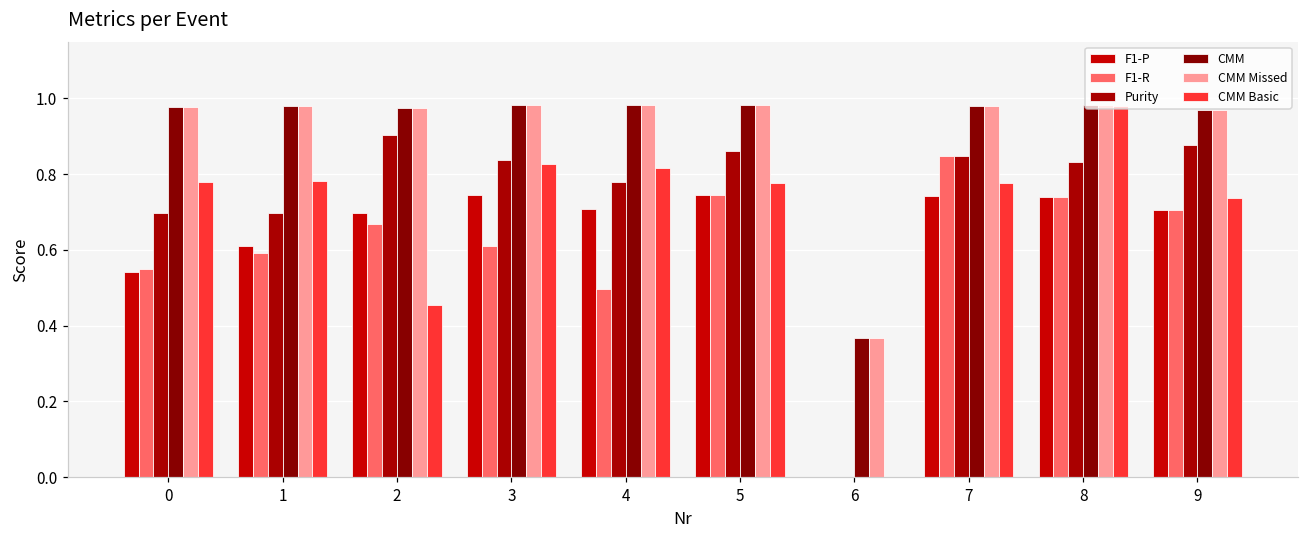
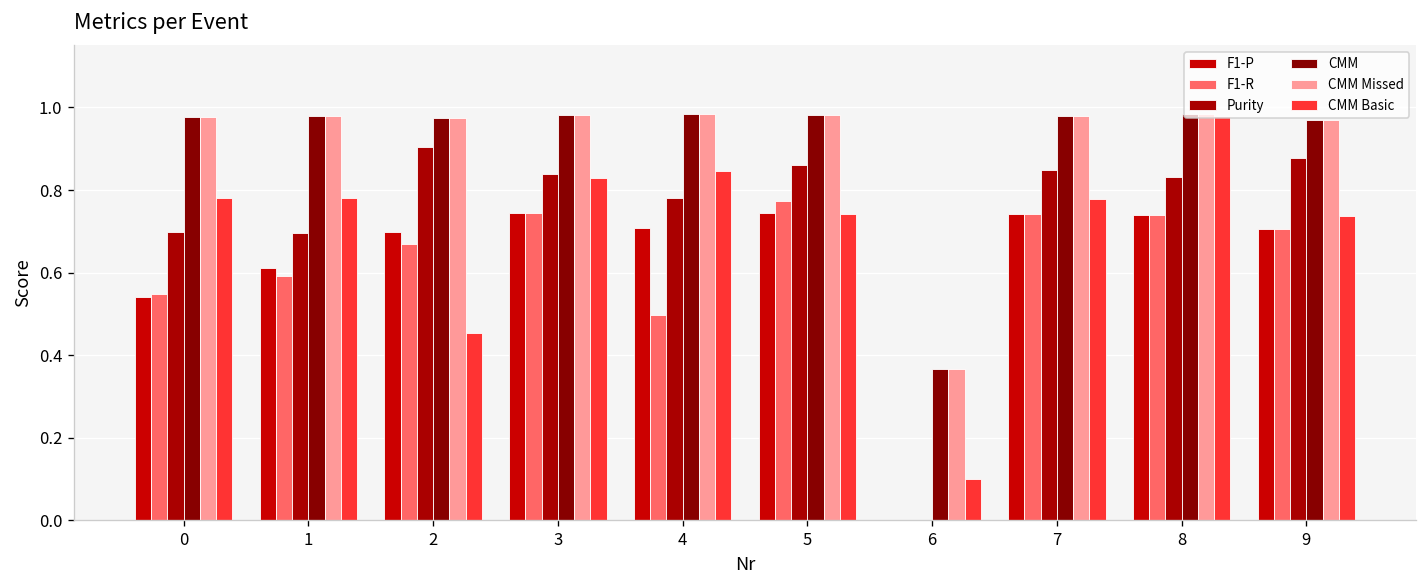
  {
    "F1-R": {
      "0": 0.55,
      "1": 0.59,
      "2": 0.67,
-     "3": 0.61,
+     "3": 0.75,
      "4": 0.50,
-     "5": 0.74,
+     "5": 0.77,
      "6": 0.00,
-     "7": 0.85,
+     "7": 0.74,
      "8": 0.74,
      "9": 0.71
    },
    "CMM Missed": {
      "0": 0.98,
      "1": 0.98,
      "2": 0.98,
      "3": 0.98,
      "4": 0.98,
      "5": 0.98,
      "6": 0.37,
      "7": 0.98,
      "8": 0.98,
      "9": 0.97
    },
    "CMM Basic": {
      "0": 0.78,
      "1": 0.78,
      "2": 0.46,
      "3": 0.83,
-     "4": 0.82,
-     "5": 0.78,
-     "6": 0.0,
+     "4": 0.85,
+     "5": 0.74,
+     "6": 0.1,
      "7": 0.78,
      "8": 0.98,
      "9": 0.74
    }
  }
